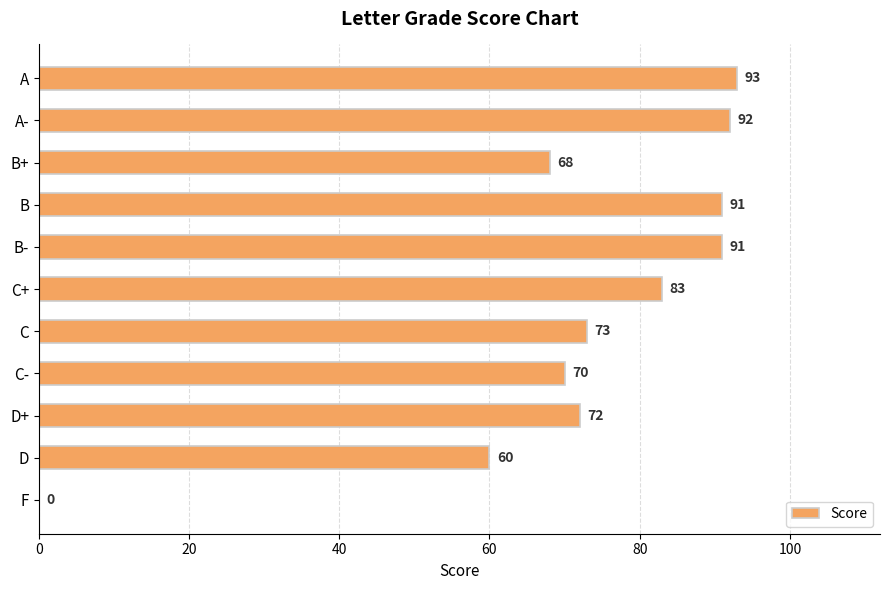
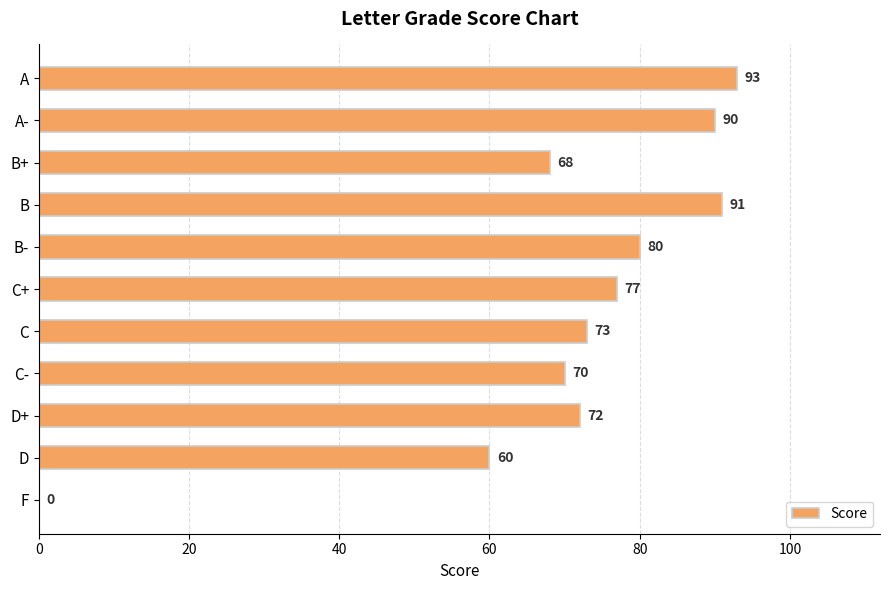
  {
    "A": 93,
-   "A-": 92,
+   "A-": 90,
    "B+": 68,
    "B": 91,
-   "B-": 91,
-   "C+": 83,
+   "B-": 80,
+   "C+": 77,
    "C": 73,
    "C-": 70,
    "D+": 72,
    "D": 60,
    "F": 0
  }
